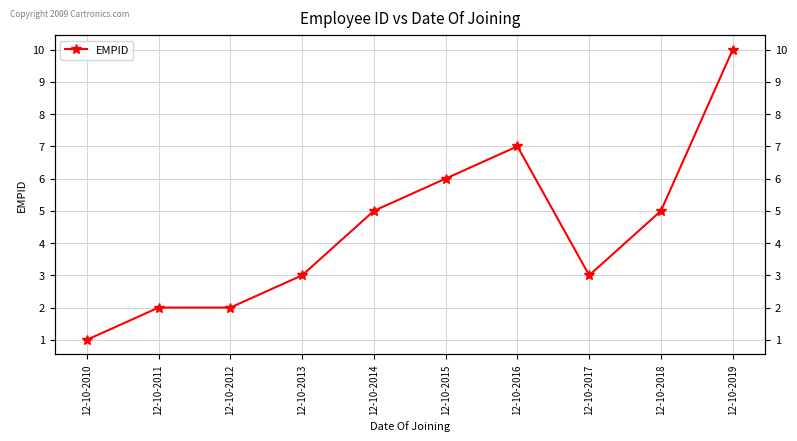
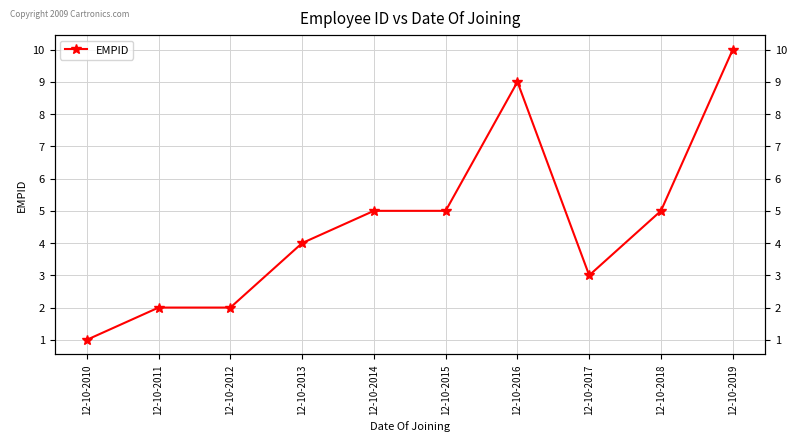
  {
    "12-10-2010": 1,
    "12-10-2011": 2,
    "12-10-2012": 2,
-   "12-10-2013": 3,
+   "12-10-2013": 4,
    "12-10-2014": 5,
-   "12-10-2015": 6,
-   "12-10-2016": 7,
+   "12-10-2015": 5,
+   "12-10-2016": 9,
    "12-10-2017": 3,
    "12-10-2018": 5,
    "12-10-2019": 10
  }
